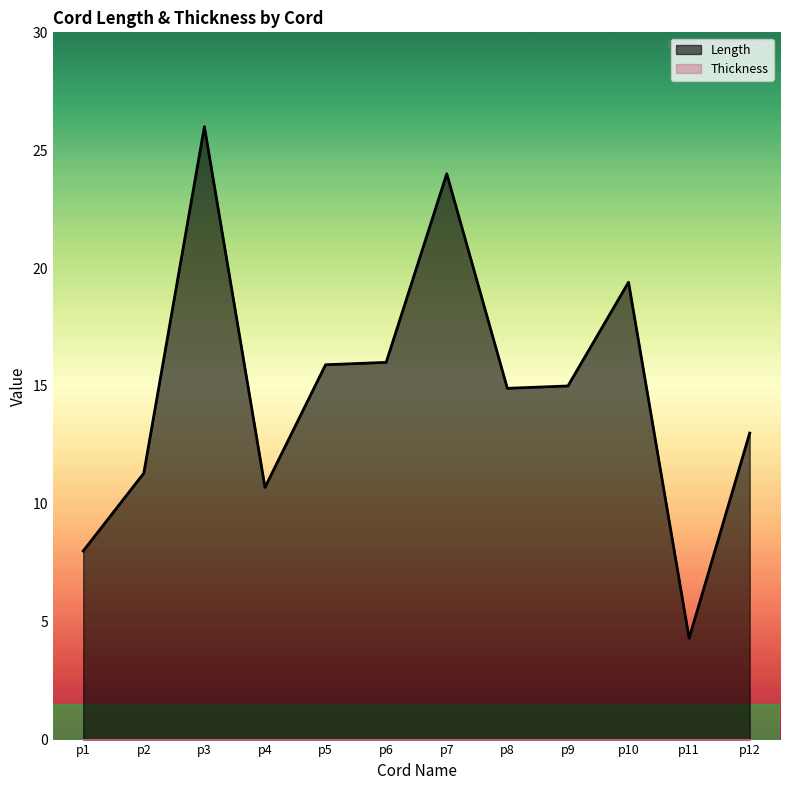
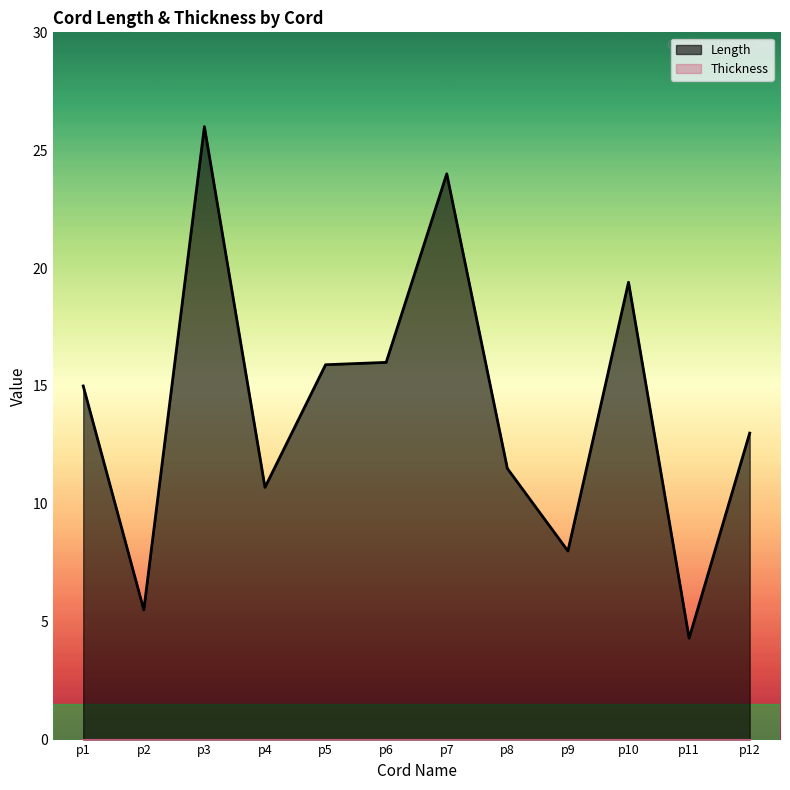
  {
    "Length": {
-     "p1": 8,
-     "p2": 11.3,
+     "p1": 15,
+     "p2": 5.5,
      "p3": 26.0,
      "p4": 10.7,
      "p5": 15.9,
      "p6": 16.0,
      "p7": 24.0,
-     "p8": 14.9,
-     "p9": 15,
+     "p8": 11.5,
+     "p9": 8,
      "p10": 19.4,
      "p11": 4.3,
      "p12": 13.0
    }
  }
